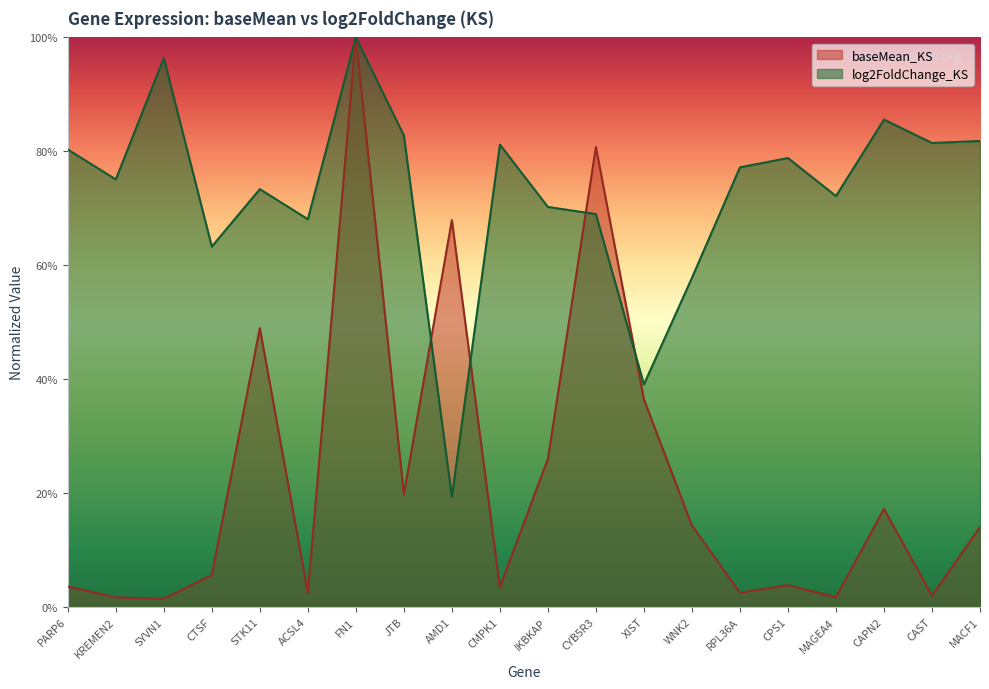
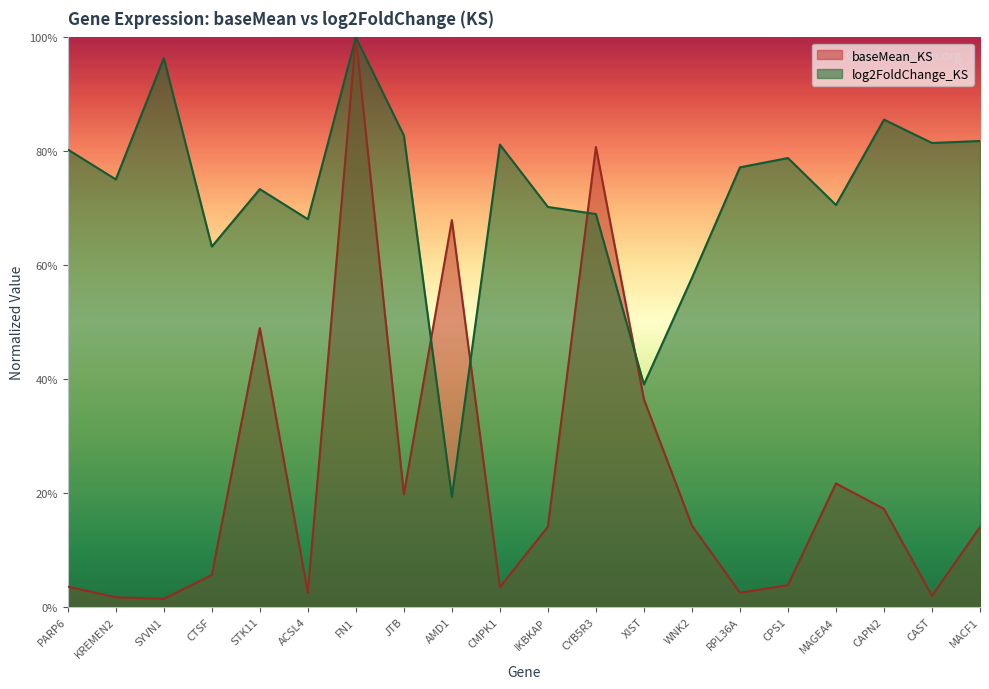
  {
    "baseMean_KS": {
      "PARP6": "4%",
      "KREMEN2": "2%",
      "SYVN1": "1%",
      "CTSF": "6%",
      "STK11": "49%",
      "ACSL4": "2%",
      "JTB": "20%",
      "AMD1": "68%",
      "CMPK1": "3%",
-     "IKBKAP": "26%",
+     "IKBKAP": "14%",
      "CYB5R3": "81%",
      "XIST": "36%",
      "WNK2": "14%",
      "RPL36A": "2%",
      "CPS1": "4%",
-     "MAGEA4": "2%",
+     "MAGEA4": "22%",
      "CAPN2": "17%",
      "CAST": "2%",
      "MACF1": "14%"
    },
    "log2FoldChange_KS": {
      "PARP6": "80%",
      "KREMEN2": "75%",
      "SYVN1": "96%",
      "CTSF": "63%",
      "STK11": "73%",
      "ACSL4": "68%",
      "JTB": "83%",
      "AMD1": "19%",
      "CMPK1": "81%",
      "IKBKAP": "70%",
      "CYB5R3": "69%",
      "XIST": "39%",
      "WNK2": "58%",
      "RPL36A": "77%",
      "CPS1": "79%",
-     "MAGEA4": "72%",
+     "MAGEA4": "71%",
      "CAPN2": "86%",
      "CAST": "81%",
      "MACF1": "82%"
    }
  }
